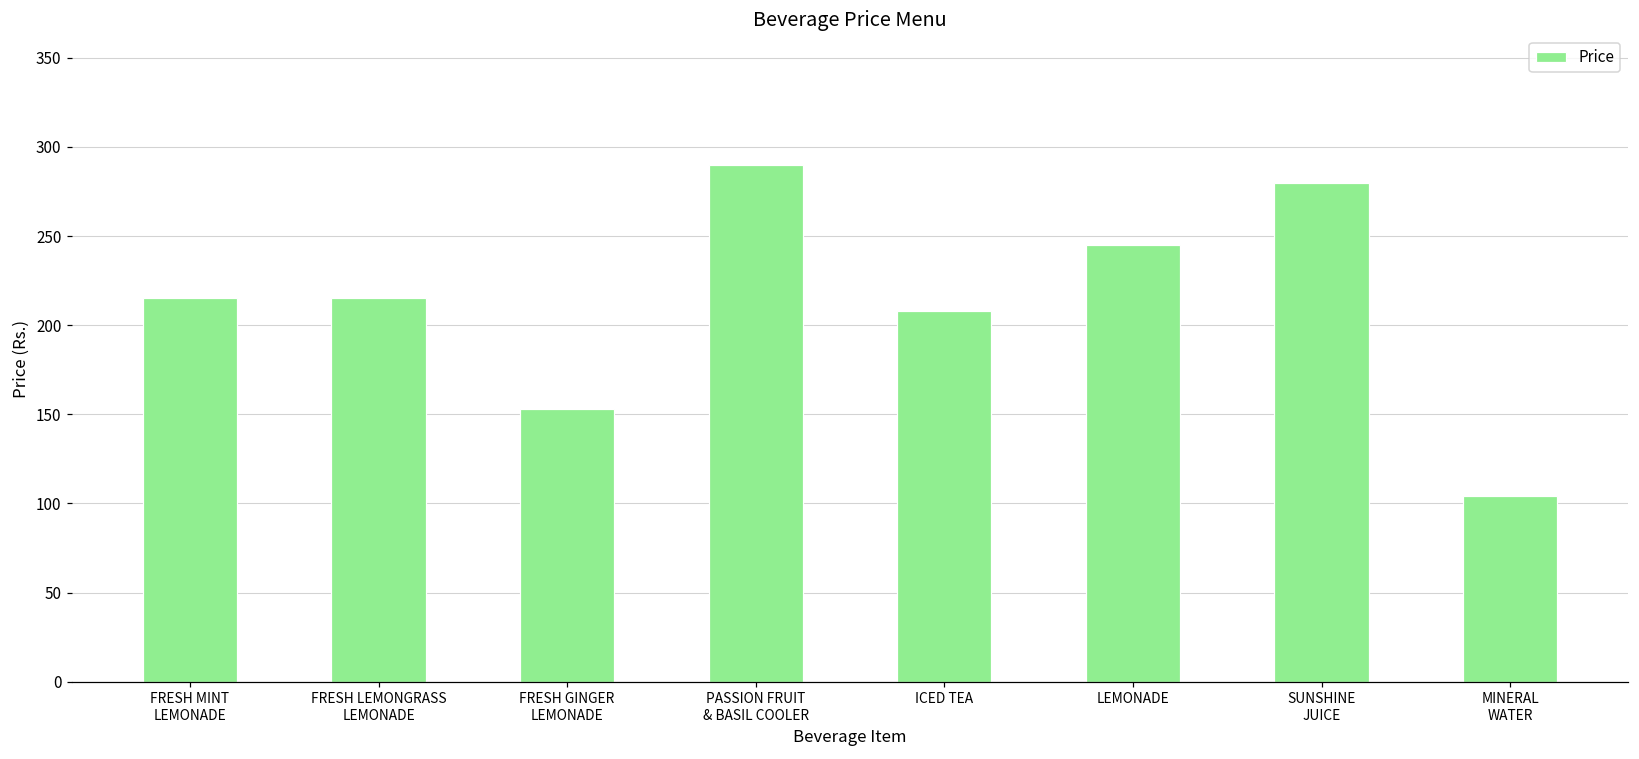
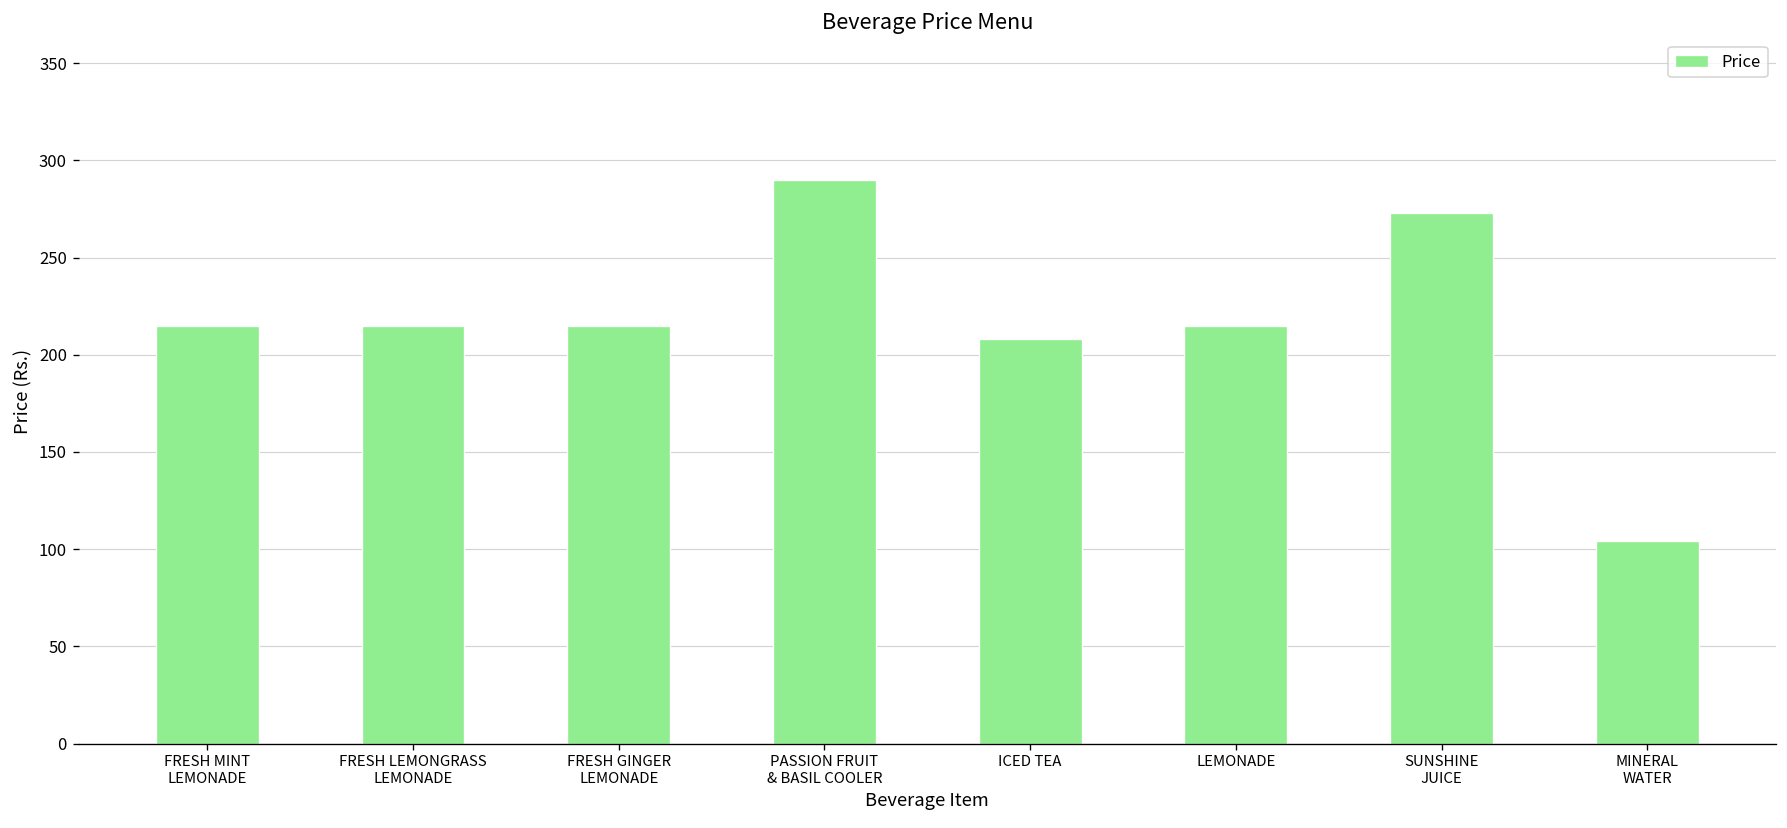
  {
    "FRESH MINT LEMONADE": 215,
    "FRESH LEMONGRASS LEMONADE": 215,
-   "FRESH GINGER LEMONADE": 153,
+   "FRESH GINGER LEMONADE": 215,
    "PASSION FRUIT & BASIL COOLER": 290,
    "ICED TEA": 208,
-   "LEMONADE": 245,
-   "SUNSHINE JUICE": 280,
+   "LEMONADE": 215,
+   "SUNSHINE JUICE": 273,
    "MINERAL WATER": 104
  }
